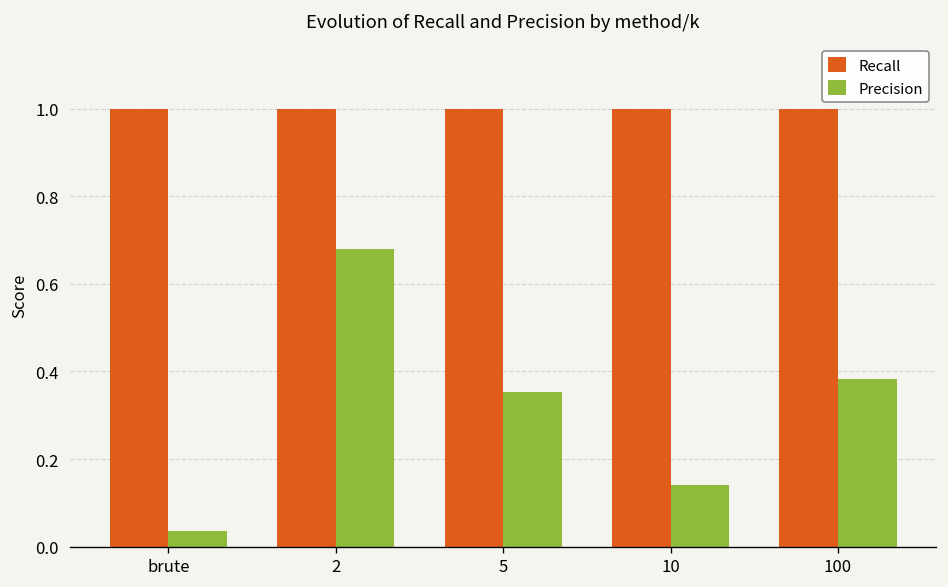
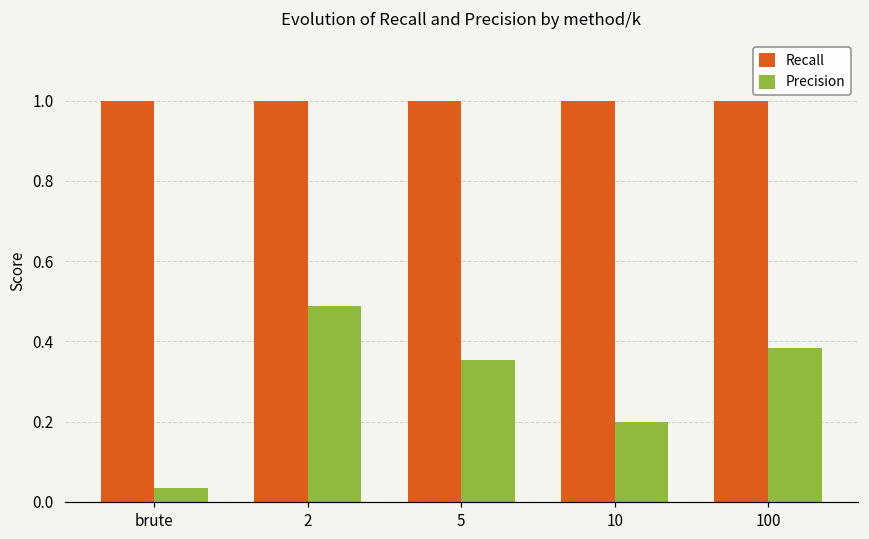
  {
    "Recall": {
      "brute": 1.00,
      "2": 1.00,
      "5": 1.00,
      "10": 1.00,
      "100": 1.00
    },
    "Precision": {
      "brute": 0.04,
-     "2": 0.68,
+     "2": 0.49,
      "5": 0.35,
-     "10": 0.14,
+     "10": 0.20,
      "100": 0.38
    }
  }
